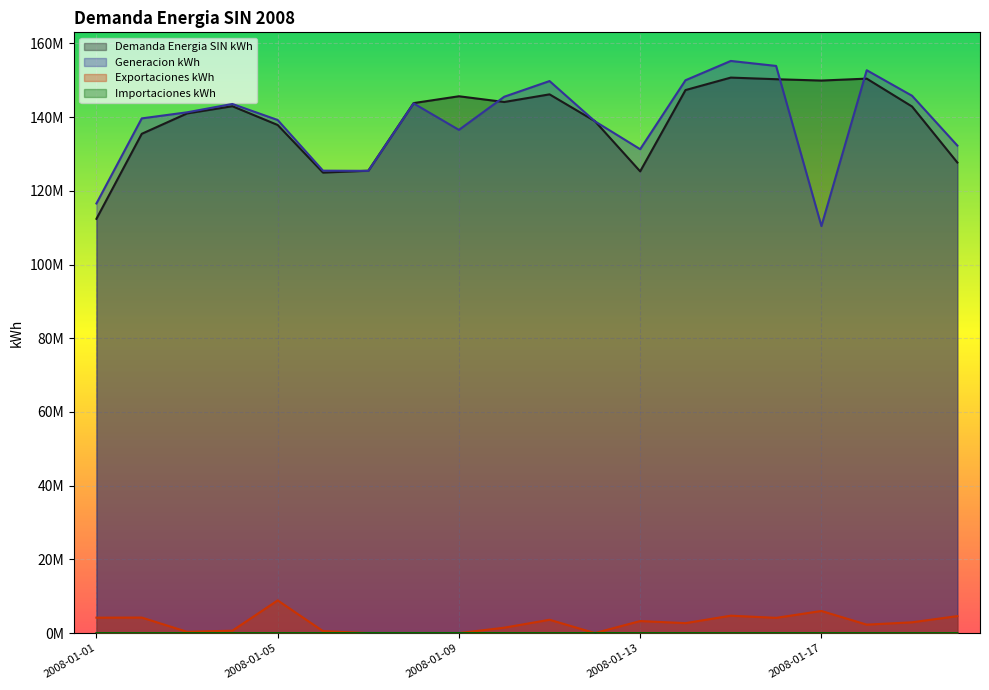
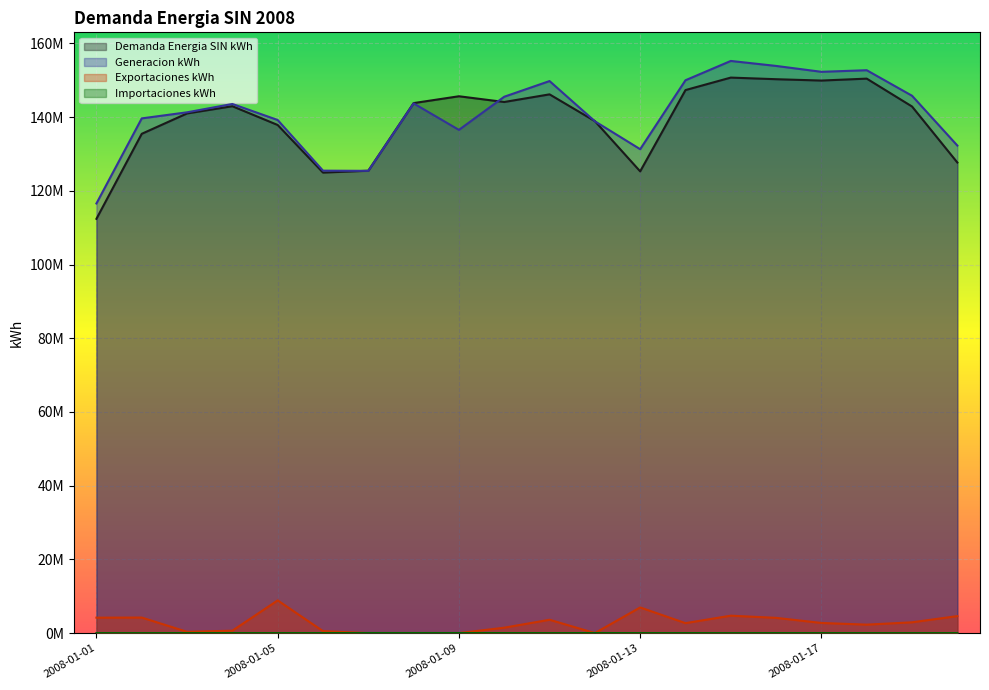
  {
    "Generacion kWh": {
      "2008-01-01": 117000000,
      "2008-01-05": 139000000,
      "2008-01-09": 137000000,
      "2008-01-13": 131000000,
-     "2008-01-17": 110000000
+     "2008-01-17": 152000000
    },
    "Exportaciones kWh": {
      "2008-01-01": 4000000,
      "2008-01-05": 9000000,
-     "2008-01-13": 3000000,
-     "2008-01-17": 6000000
+     "2008-01-13": 7000000,
+     "2008-01-17": 3000000
    }
  }
